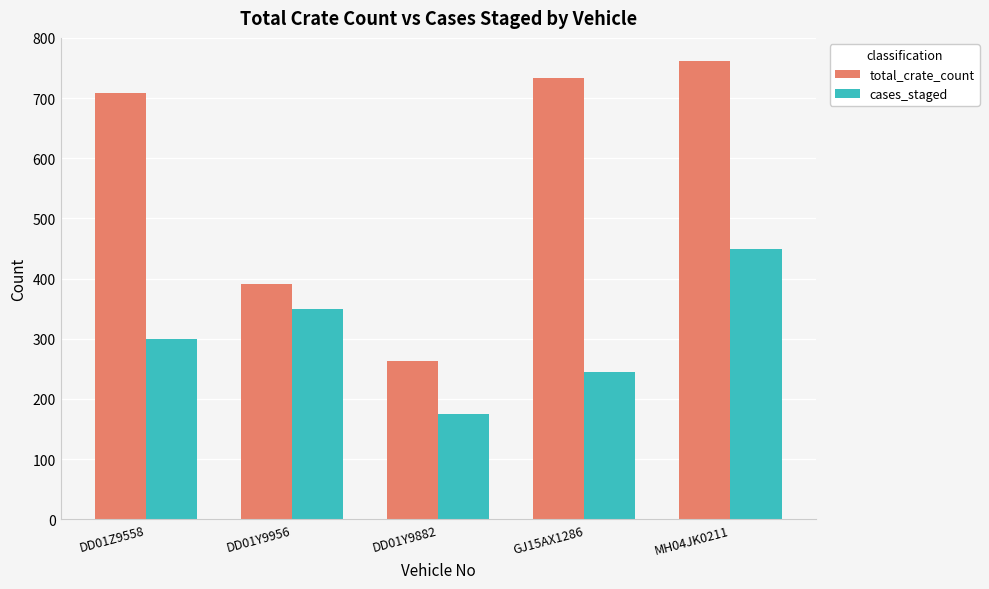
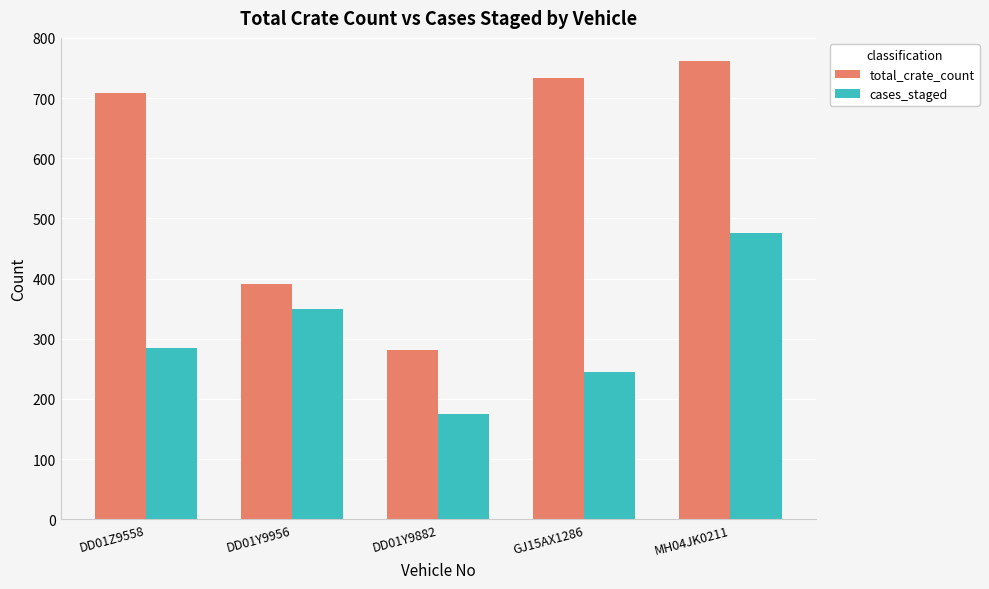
  {
    "total_crate_count": {
      "DD01Z9558": 710,
      "DD01Y9956": 390,
-     "DD01Y9882": 260,
+     "DD01Y9882": 280,
      "GJ15AX1286": 730,
      "MH04JK0211": 760
    },
    "cases_staged": {
-     "DD01Z9558": 300,
+     "DD01Z9558": 290,
      "DD01Y9956": 350,
      "DD01Y9882": 180,
      "GJ15AX1286": 250,
-     "MH04JK0211": 450
+     "MH04JK0211": 480
    }
  }
